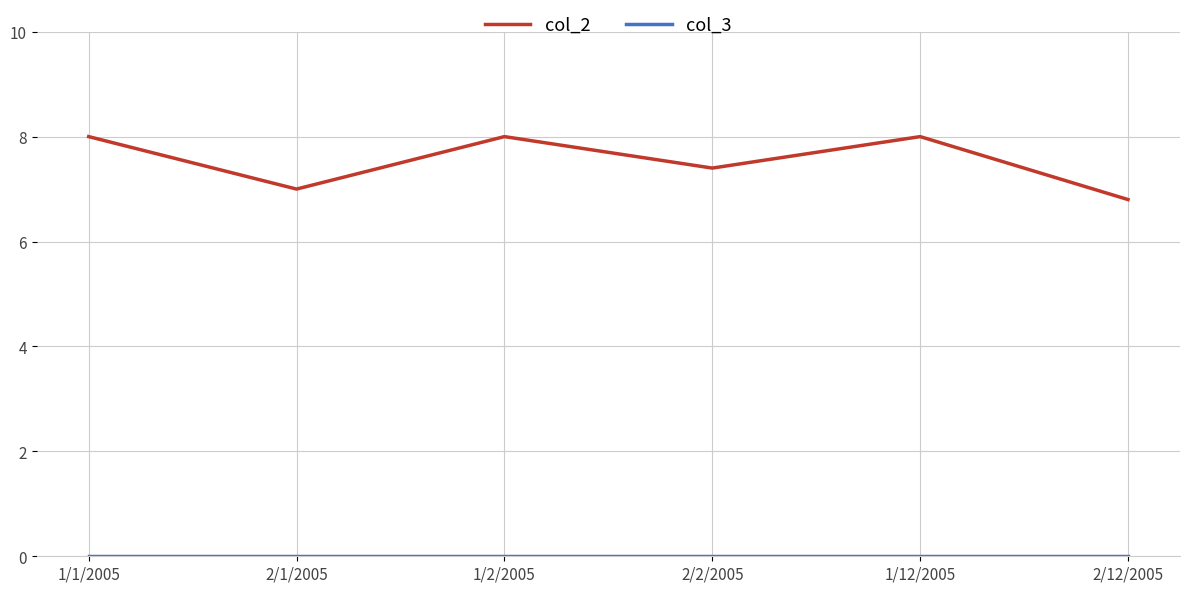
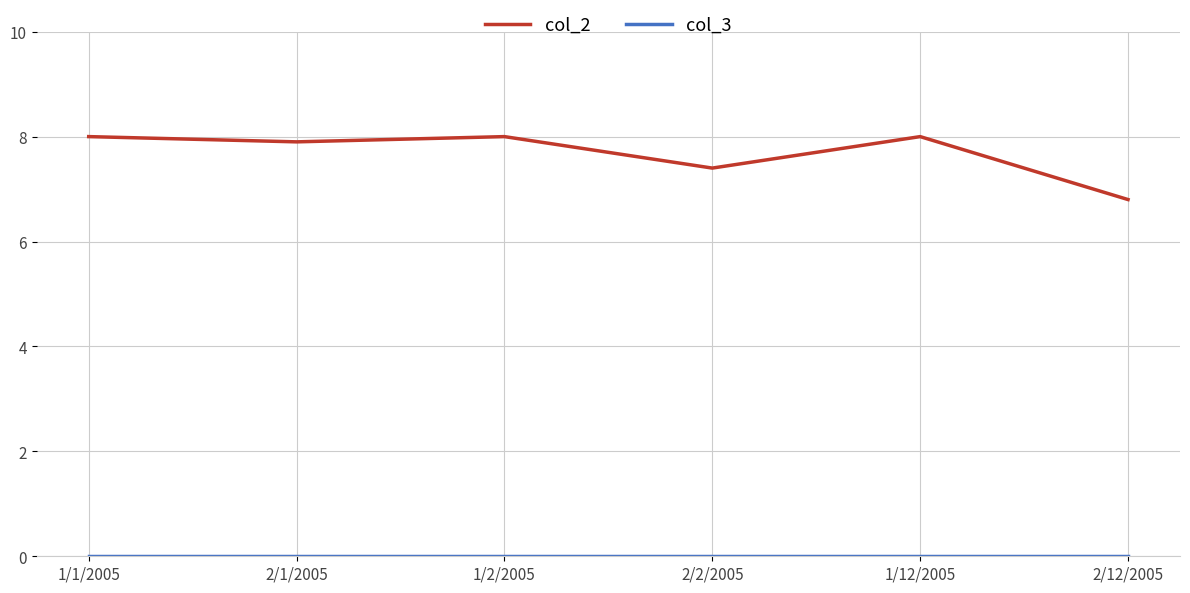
  {
    "col_2": {
      "1/1/2005": 8.0,
-     "2/1/2005": 7.0,
+     "2/1/2005": 7.9,
      "1/2/2005": 8.0,
      "2/2/2005": 7.4,
      "1/12/2005": 8.0,
      "2/12/2005": 6.8
    },
    "col_3": {
      "1/1/2005": 0.0,
      "2/1/2005": 0.0,
      "1/2/2005": 0.0,
      "2/2/2005": 0.0,
      "1/12/2005": 0.0,
      "2/12/2005": 0.0
    }
  }
